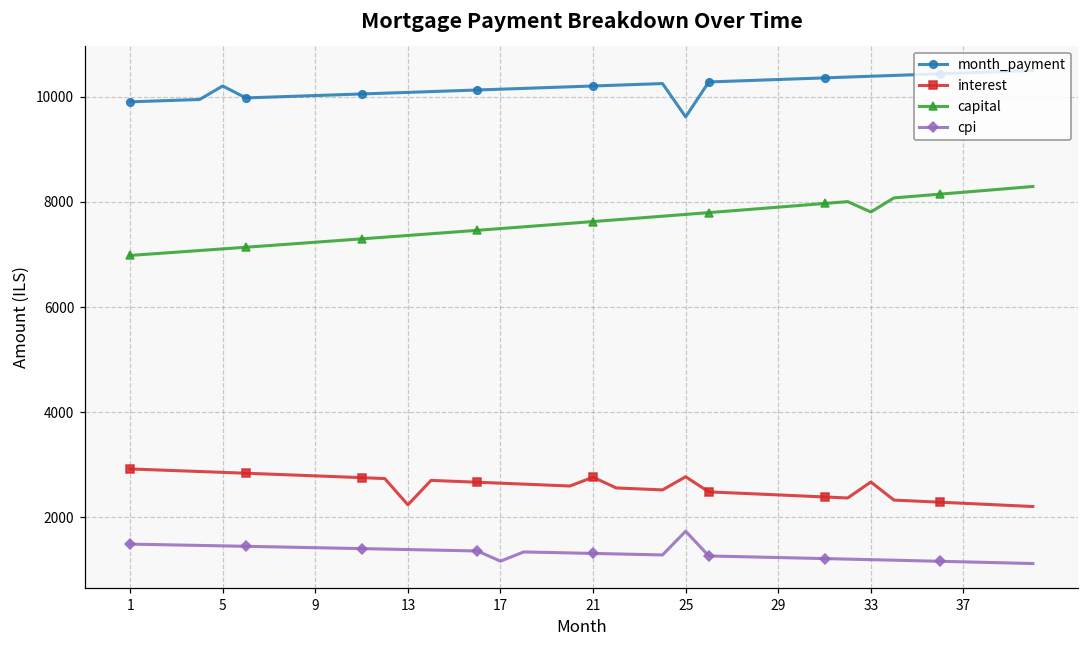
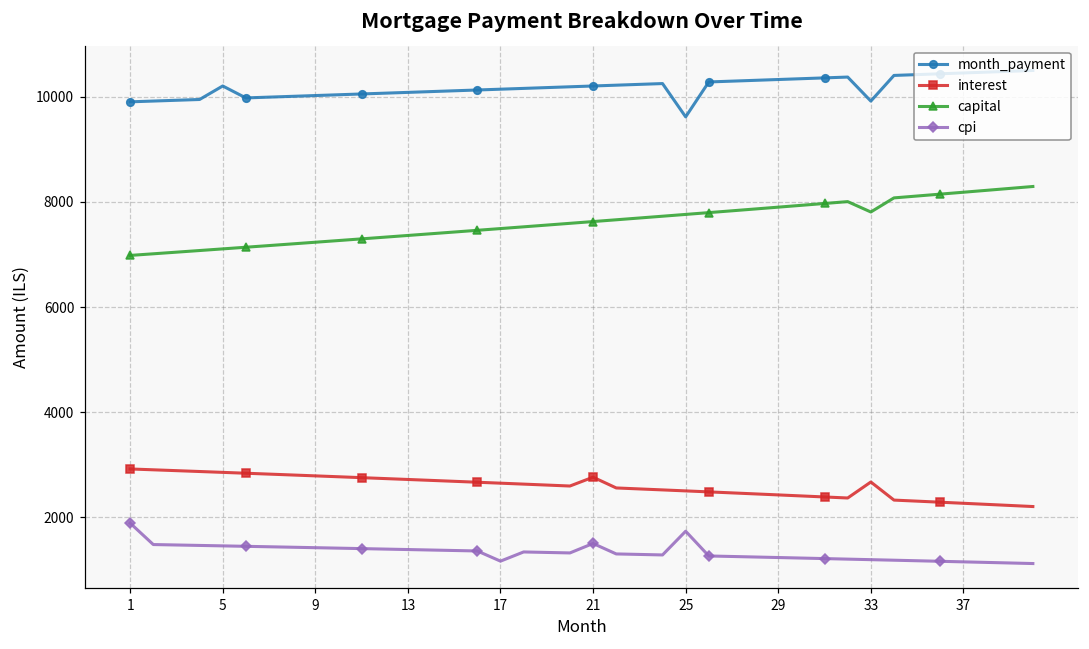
  {
    "month_payment": {
      "1": 9900,
      "5": 10200,
      "9": 10000,
      "13": 10100,
      "17": 10100,
      "21": 10200,
      "25": 9600,
      "29": 10300,
-     "33": 10400
+     "33": 9900
    },
    "interest": {
      "1": 2900,
      "5": 2900,
      "9": 2800,
-     "13": 2200,
+     "13": 2700,
      "17": 2700,
      "21": 2800,
-     "25": 2800,
+     "25": 2500,
      "29": 2400,
      "33": 2700,
      "37": 2300
    },
    "capital": {
      "1": 7000,
      "5": 7100,
      "9": 7200,
      "13": 7400,
      "17": 7500,
      "21": 7600,
      "25": 7800,
      "29": 7900,
      "33": 7800,
      "37": 8200
    },
    "cpi": {
-     "1": 1500,
+     "1": 1900,
      "5": 1500,
      "9": 1400,
      "13": 1400,
      "17": 1200,
-     "21": 1300,
+     "21": 1500,
      "25": 1700,
      "29": 1200,
      "33": 1200,
      "37": 1200
    }
  }
